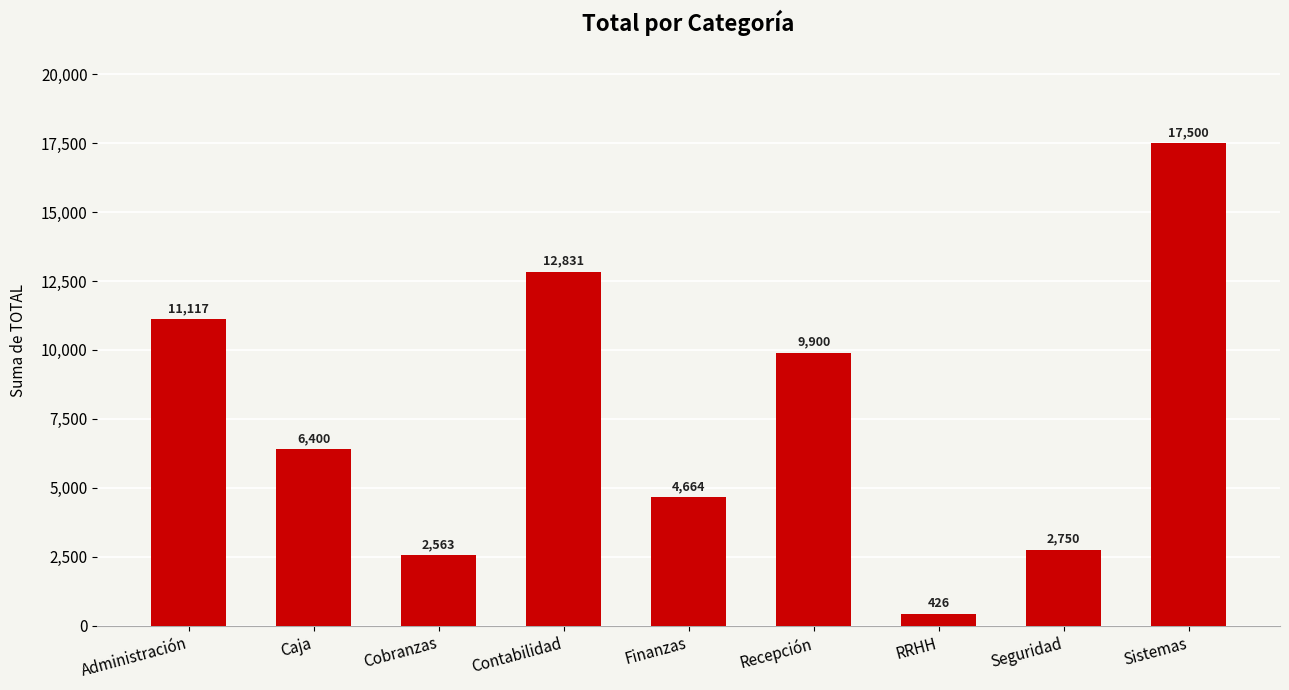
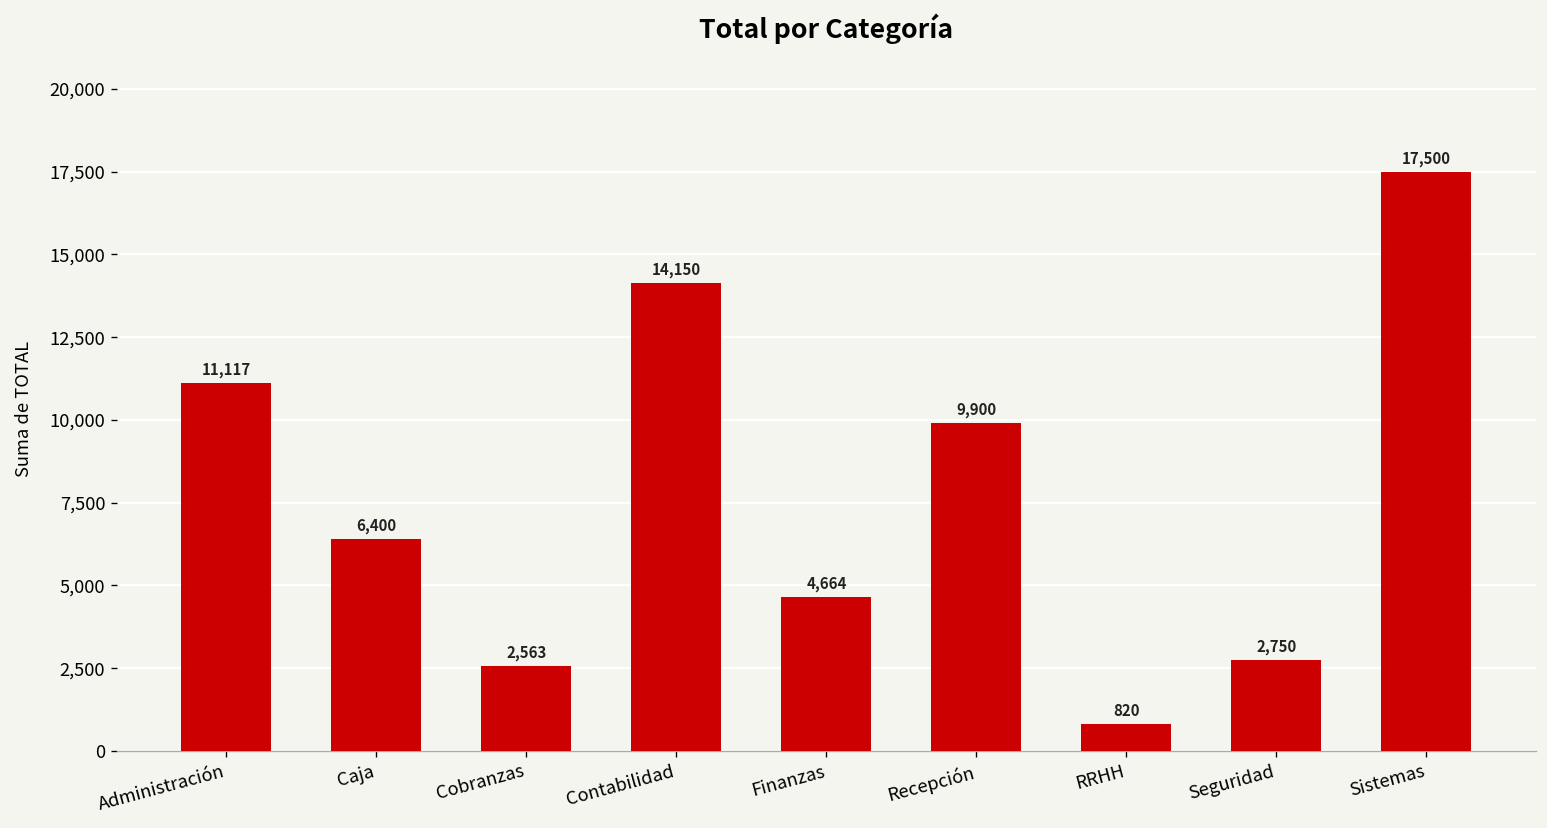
  {
    "Administración": "11,117",
    "Caja": "6,400",
    "Cobranzas": "2,563",
-   "Contabilidad": "12,831",
+   "Contabilidad": "14,150",
    "Finanzas": "4,664",
    "Recepción": "9,900",
-   "RRHH": "426",
+   "RRHH": "820",
    "Seguridad": "2,750",
    "Sistemas": "17,500"
  }
